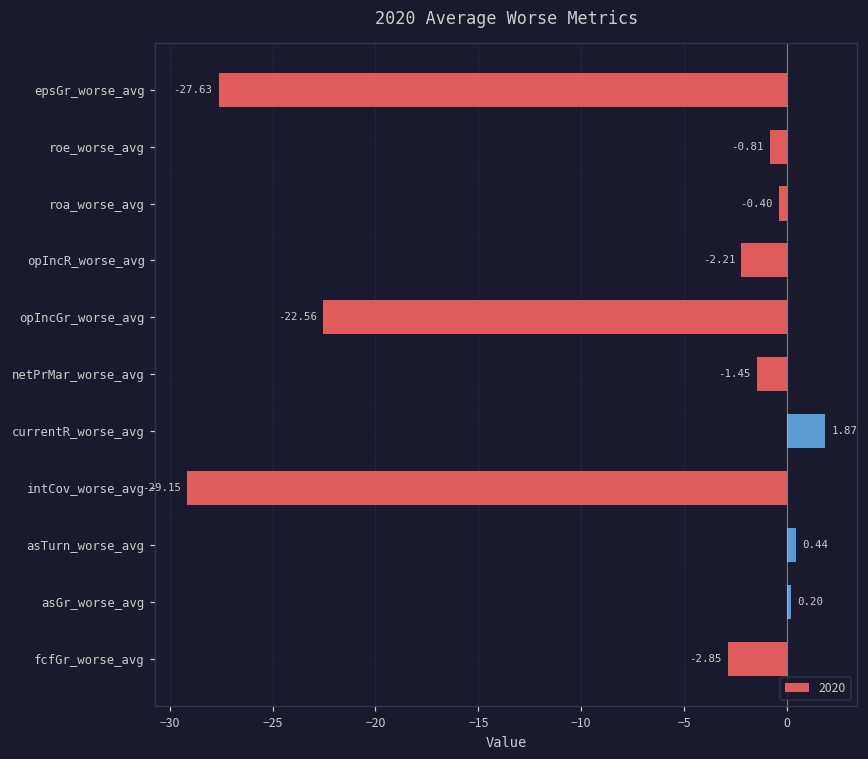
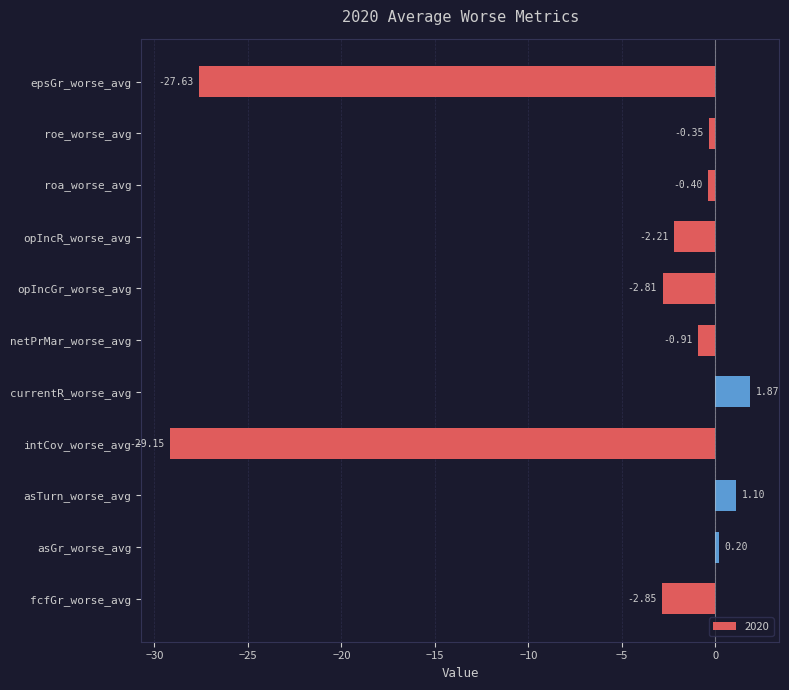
  {
    "epsGr_worse_avg": -27.63,
-   "roe_worse_avg": -0.81,
+   "roe_worse_avg": -0.35,
    "roa_worse_avg": -0.40,
    "opIncR_worse_avg": -2.21,
-   "opIncGr_worse_avg": -22.56,
-   "netPrMar_worse_avg": -1.45,
+   "opIncGr_worse_avg": -2.81,
+   "netPrMar_worse_avg": -0.91,
    "currentR_worse_avg": 1.87,
    "intCov_worse_avg": -29.15,
-   "asTurn_worse_avg": 0.44,
+   "asTurn_worse_avg": 1.10,
    "asGr_worse_avg": 0.20,
    "fcfGr_worse_avg": -2.85
  }
